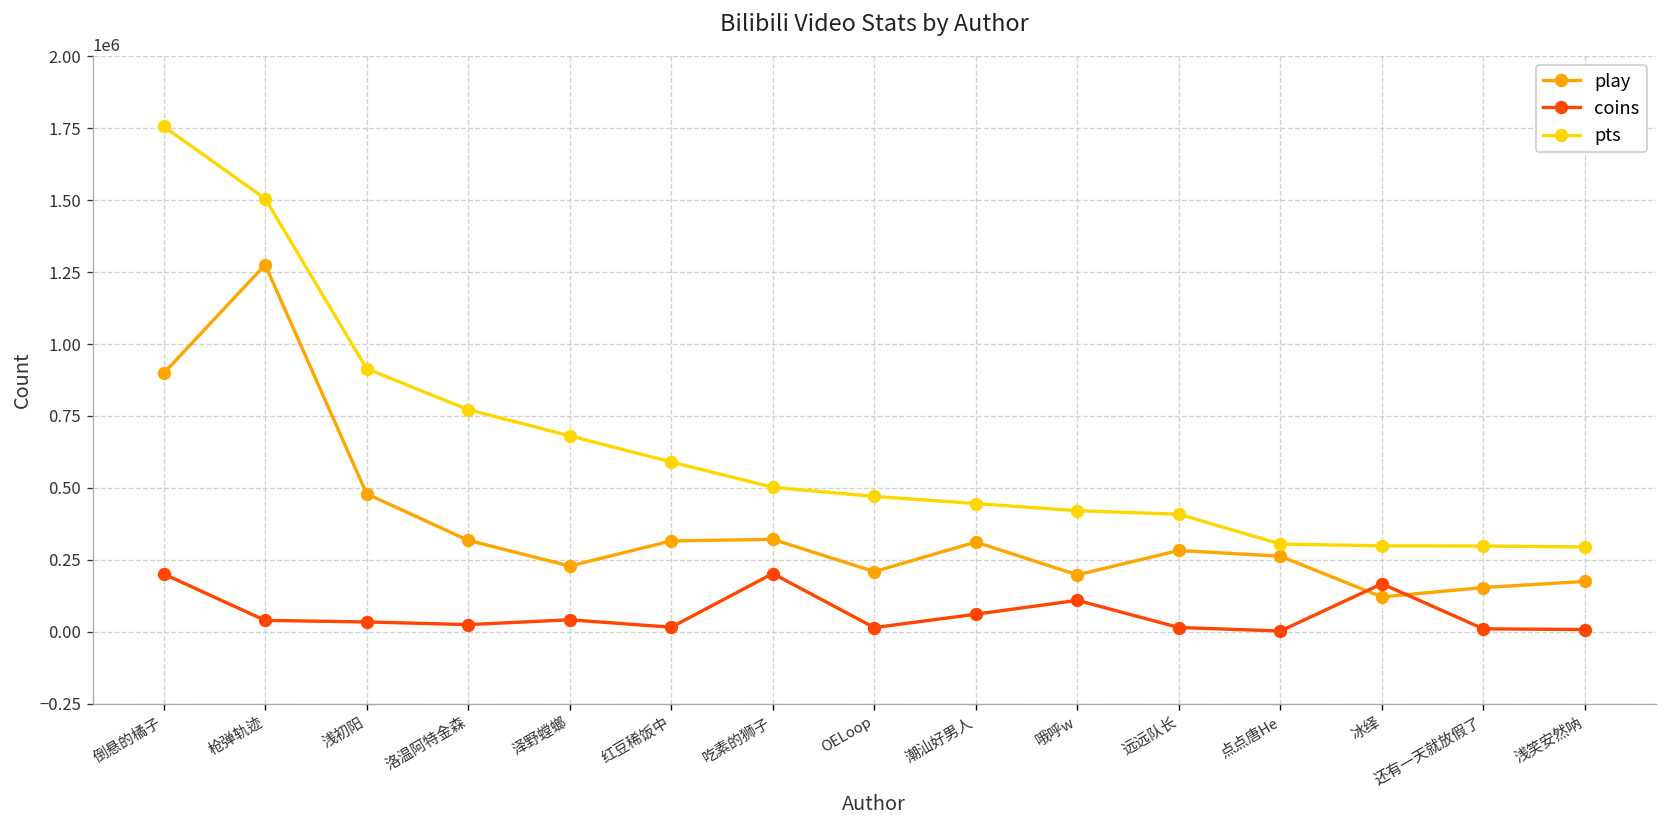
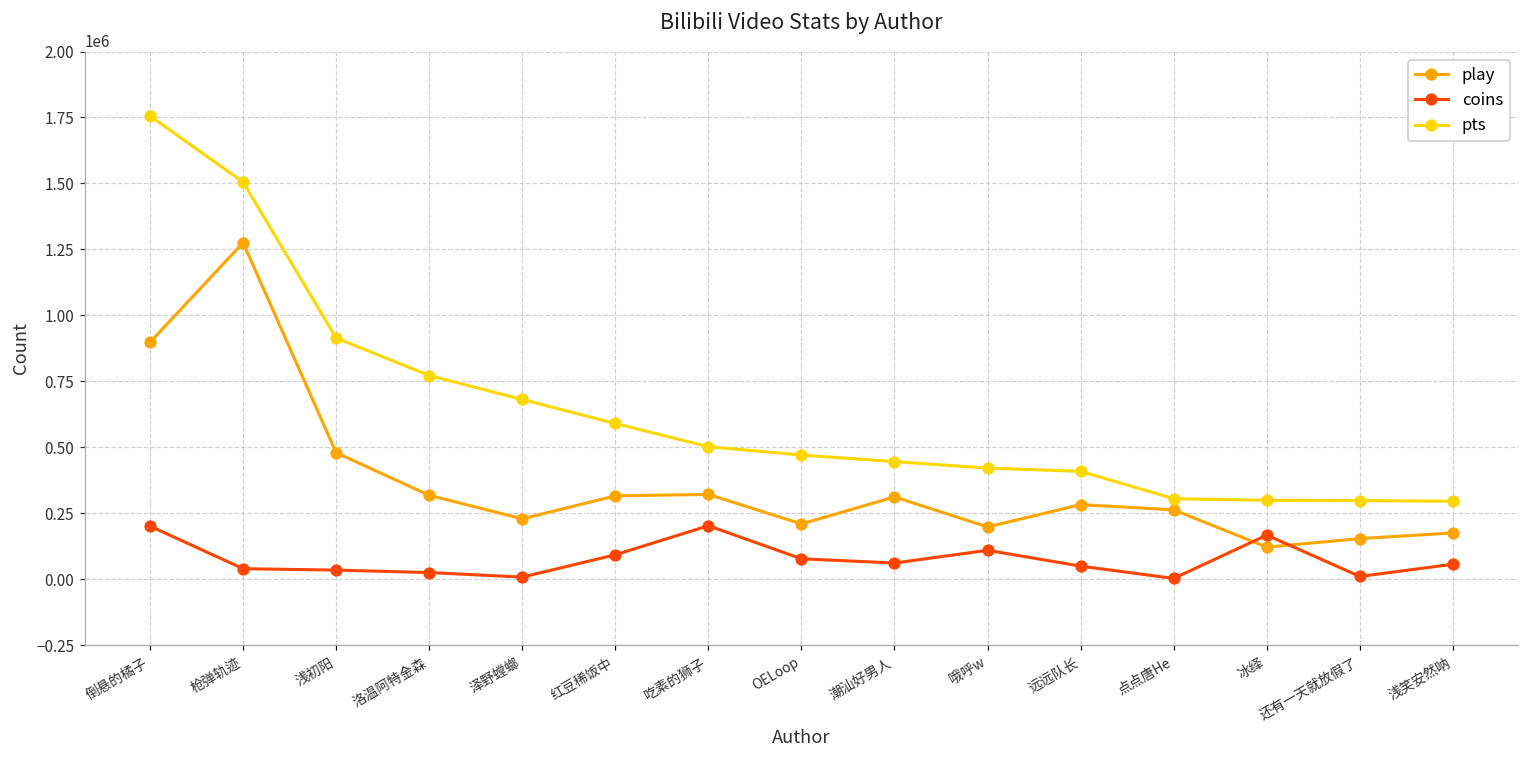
  {
    "coins": {
      "倒悬的橘子": 200000,
      "枪弹轨迹": 40000,
      "浅初阳": 30000,
      "洛温阿特金森": 30000,
-     "泽野螳螂": 40000,
-     "红豆稀饭中": 20000,
+     "泽野螳螂": 10000,
+     "红豆稀饭中": 90000,
      "吃素的狮子": 200000,
-     "OELoop": 10000,
+     "OELoop": 80000,
      "潮汕好男人": 60000,
      "哦呼w": 110000,
-     "远远队长": 10000,
+     "远远队长": 50000,
      "点点唐He": 0,
      "冰绎": 170000,
      "还有一天就放假了": 10000,
-     "浅笑安然呐": 10000
+     "浅笑安然呐": 60000
    }
  }
